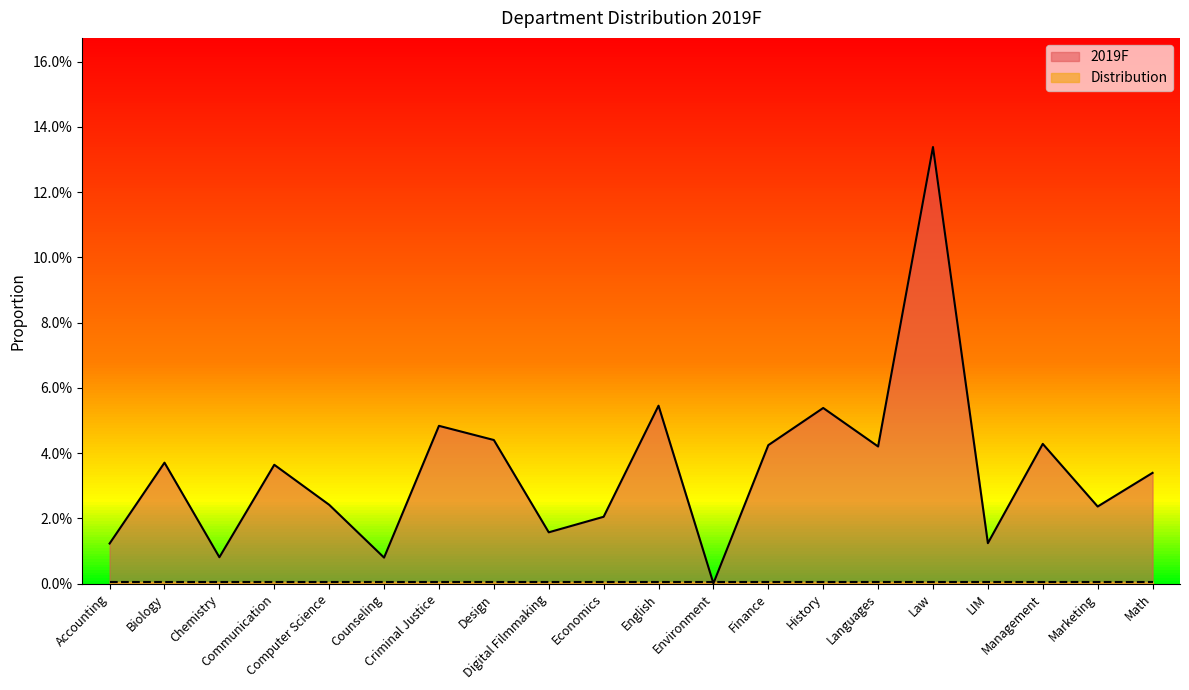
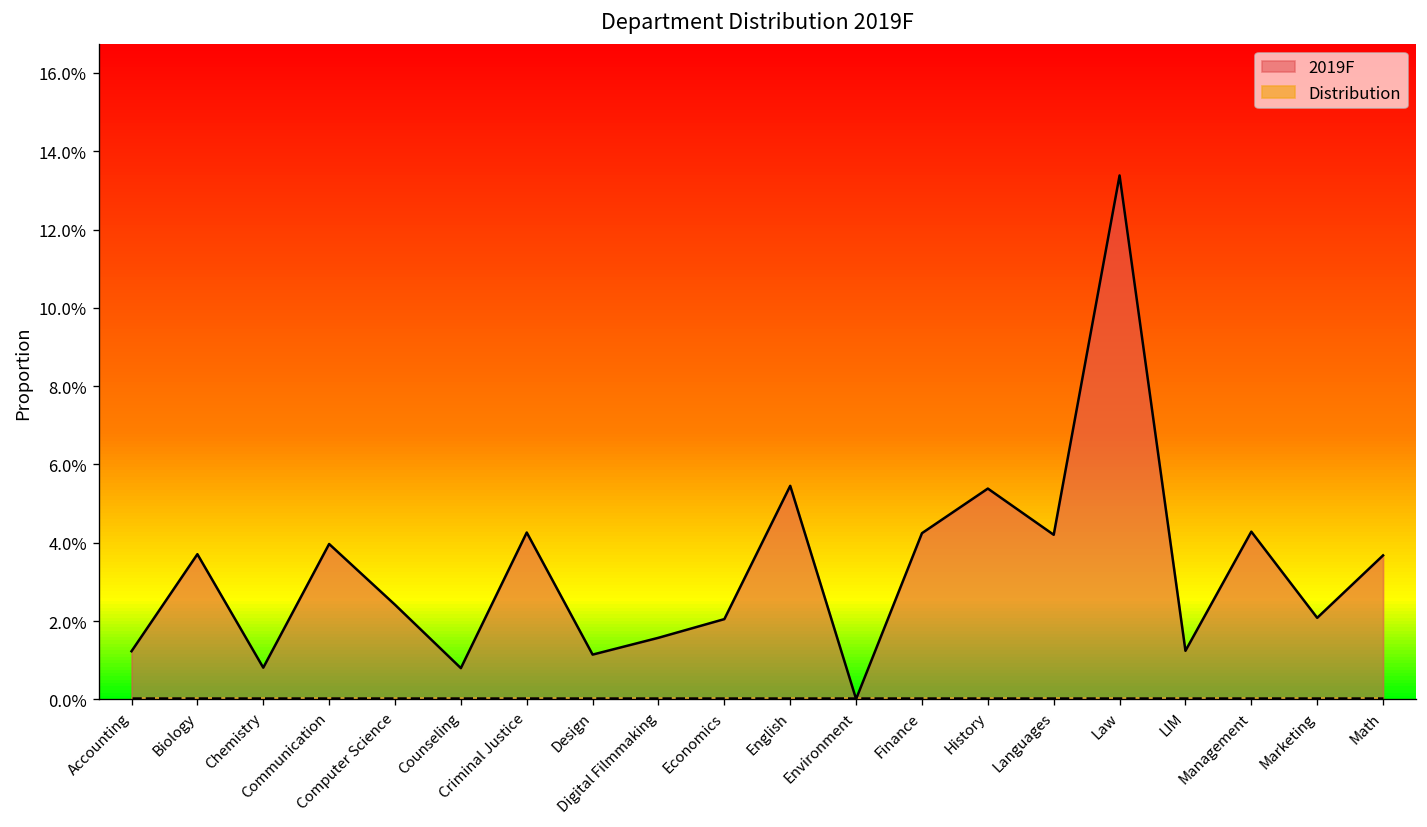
  {
    "2019F": {
      "Accounting": "1.2%",
      "Biology": "3.7%",
      "Chemistry": "0.8%",
-     "Communication": "3.6%",
+     "Communication": "4.0%",
      "Computer Science": "2.4%",
      "Counseling": "0.8%",
-     "Criminal Justice": "4.8%",
-     "Design": "4.4%",
+     "Criminal Justice": "4.3%",
+     "Design": "1.1%",
      "Digital Filmmaking": "1.6%",
      "Economics": "2.0%",
      "English": "5.5%",
      "Finance": "4.2%",
      "History": "5.4%",
      "Languages": "4.2%",
      "Law": "13.4%",
      "LIM": "1.2%",
      "Management": "4.3%",
-     "Marketing": "2.4%",
-     "Math": "3.4%"
+     "Marketing": "2.1%",
+     "Math": "3.7%"
    }
  }
